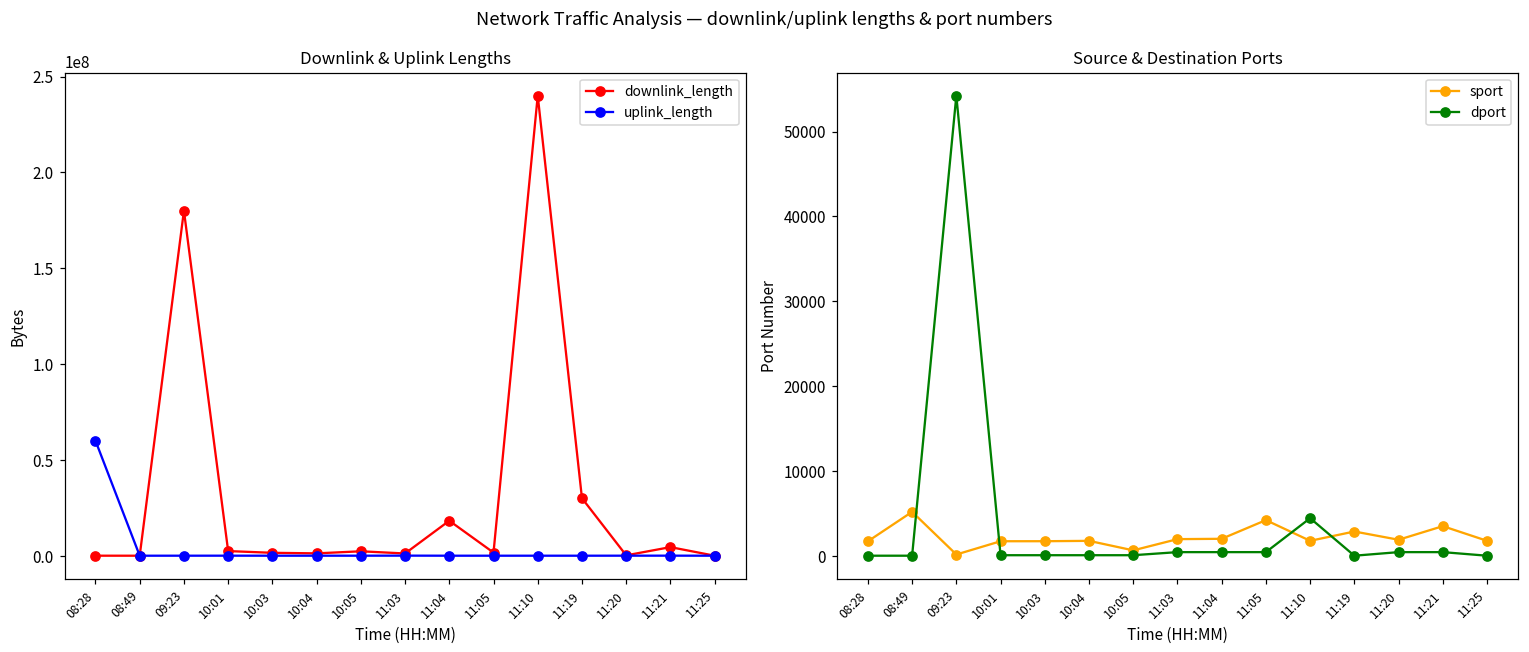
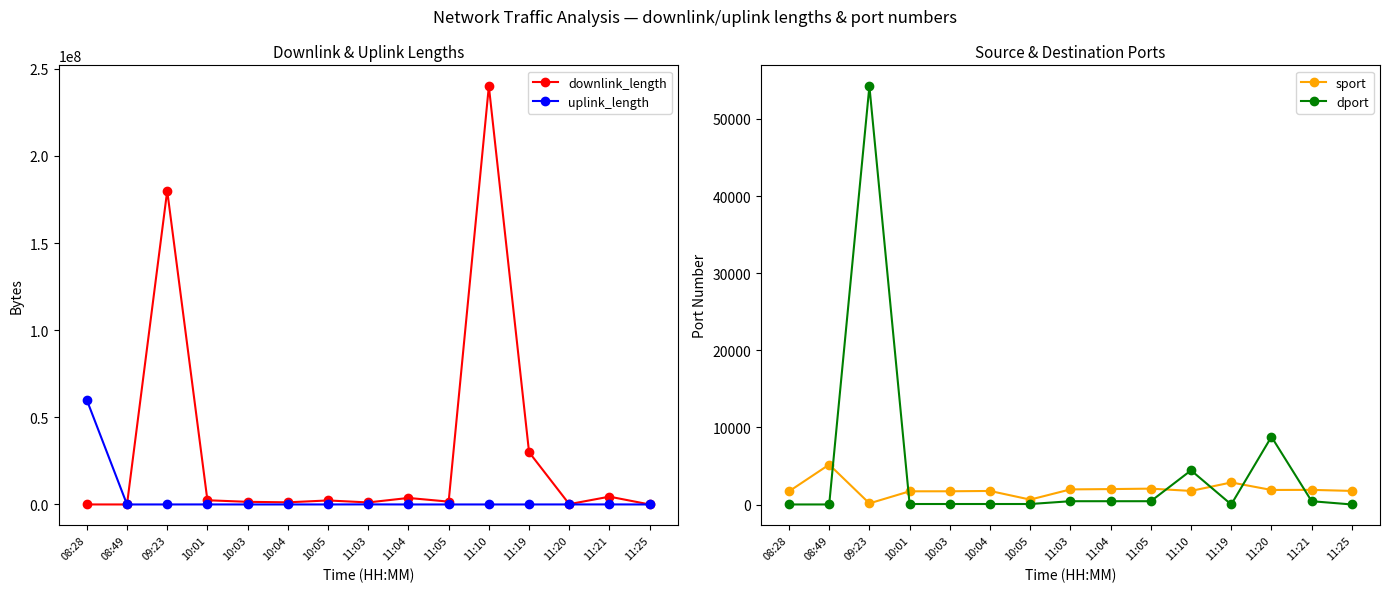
  {
    "Downlink & Uplink Lengths": {
      "downlink_length": {
        "08:28": 0,
        "09:23": 180000000,
        "10:01": 2000000,
        "10:03": 2000000,
        "10:05": 2000000,
-       "11:04": 18000000,
+       "11:04": 4000000,
        "11:05": 2000000,
        "11:10": 240000000,
        "11:19": 30000000,
        "11:21": 4000000
      },
      "uplink_length": {
        "08:28": 60000000,
        "09:23": 0,
        "10:01": 0,
        "10:03": 0,
        "10:05": 0,
        "11:04": 0,
        "11:05": 0,
        "11:10": 0,
        "11:19": 0,
        "11:21": 0
      }
    },
    "Source & Destination Ports": {
      "sport": {
        "08:28": 2000,
        "08:49": 5000,
        "09:23": 0,
        "10:01": 2000,
        "10:03": 2000,
        "10:04": 2000,
        "10:05": 1000,
        "11:03": 2000,
        "11:04": 2000,
-       "11:05": 4000,
+       "11:05": 2000,
        "11:10": 2000,
        "11:19": 3000,
        "11:20": 2000,
-       "11:21": 4000,
+       "11:21": 2000,
        "11:25": 2000
      },
      "dport": {
        "08:28": 0,
        "08:49": 0,
        "09:23": 54000,
        "10:01": 0,
        "10:03": 0,
        "10:04": 0,
        "10:05": 0,
        "11:03": 0,
        "11:04": 0,
        "11:05": 0,
        "11:10": 4000,
        "11:19": 0,
-       "11:20": 0,
+       "11:20": 9000,
        "11:21": 0,
        "11:25": 0
      }
    }
  }
